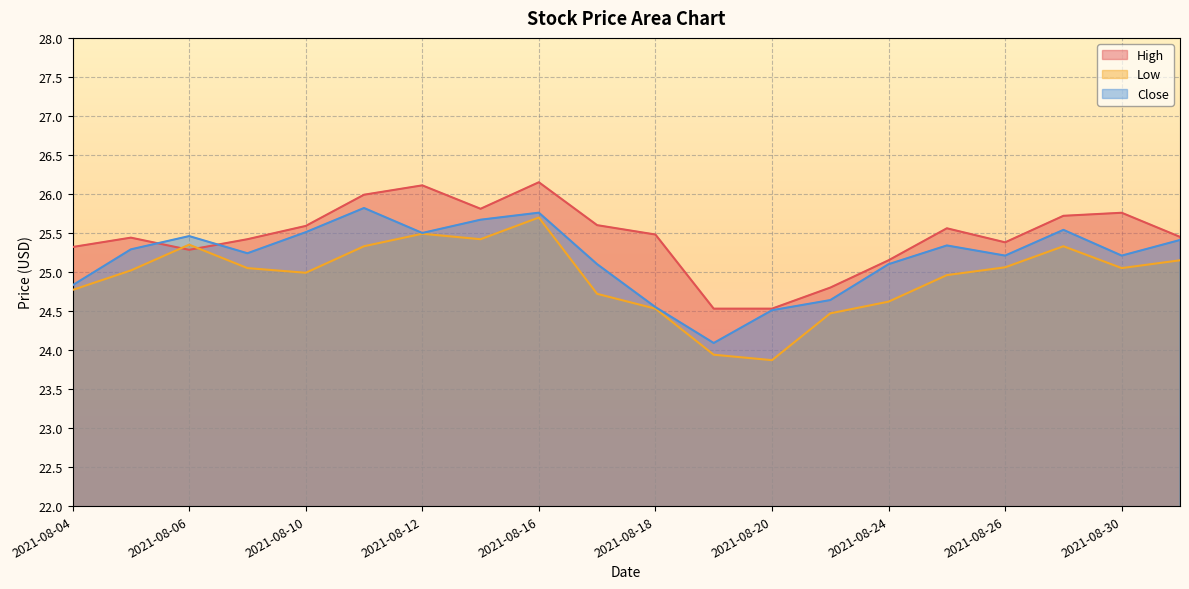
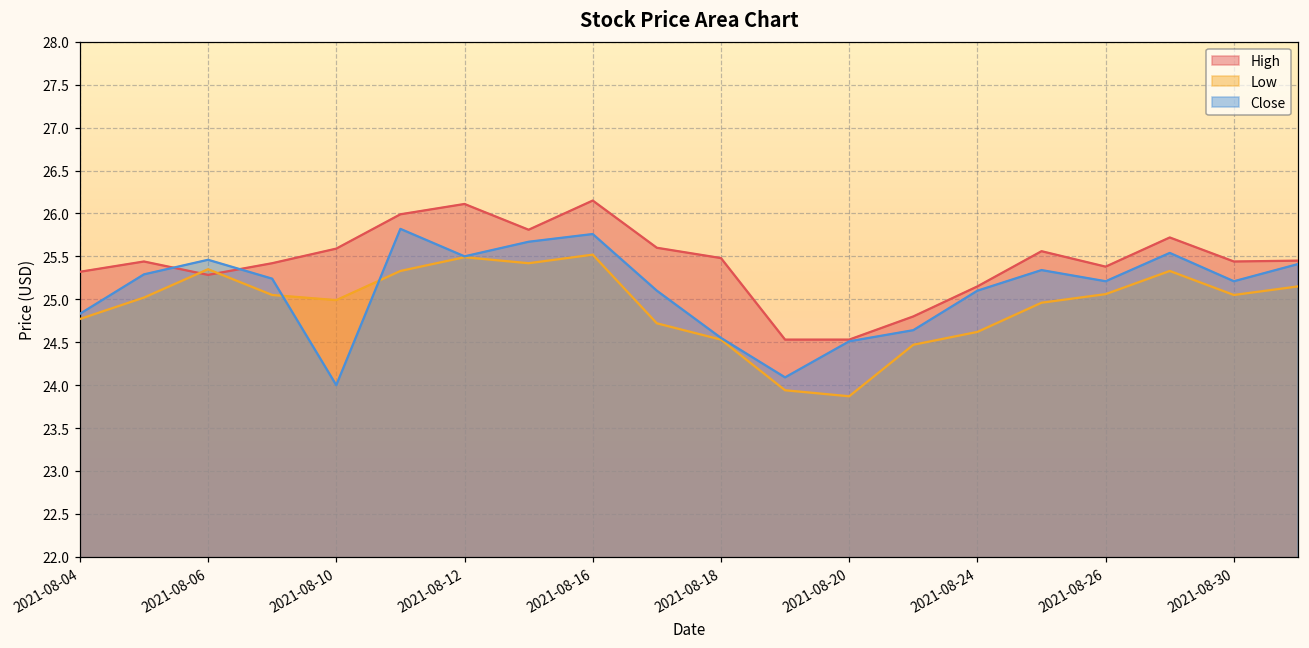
  {
    "High": {
      "2021-08-04": 25.3,
      "2021-08-06": 25.3,
      "2021-08-10": 25.6,
      "2021-08-12": 26.1,
      "2021-08-16": 26.1,
      "2021-08-18": 25.5,
      "2021-08-24": 25.1,
      "2021-08-26": 25.4,
-     "2021-08-30": 25.8
+     "2021-08-30": 25.4
    },
    "Low": {
      "2021-08-04": 24.8,
      "2021-08-06": 25.4,
      "2021-08-10": 25.0,
-     "2021-08-16": 25.7,
+     "2021-08-16": 25.5,
      "2021-08-20": 23.9,
      "2021-08-24": 24.6,
      "2021-08-26": 25.1,
      "2021-08-30": 25.0
    },
    "Close": {
      "2021-08-04": 24.8,
      "2021-08-06": 25.5,
-     "2021-08-10": 25.5,
+     "2021-08-10": 24.0,
      "2021-08-16": 25.8,
      "2021-08-24": 25.1,
      "2021-08-26": 25.2,
      "2021-08-30": 25.2
    }
  }
